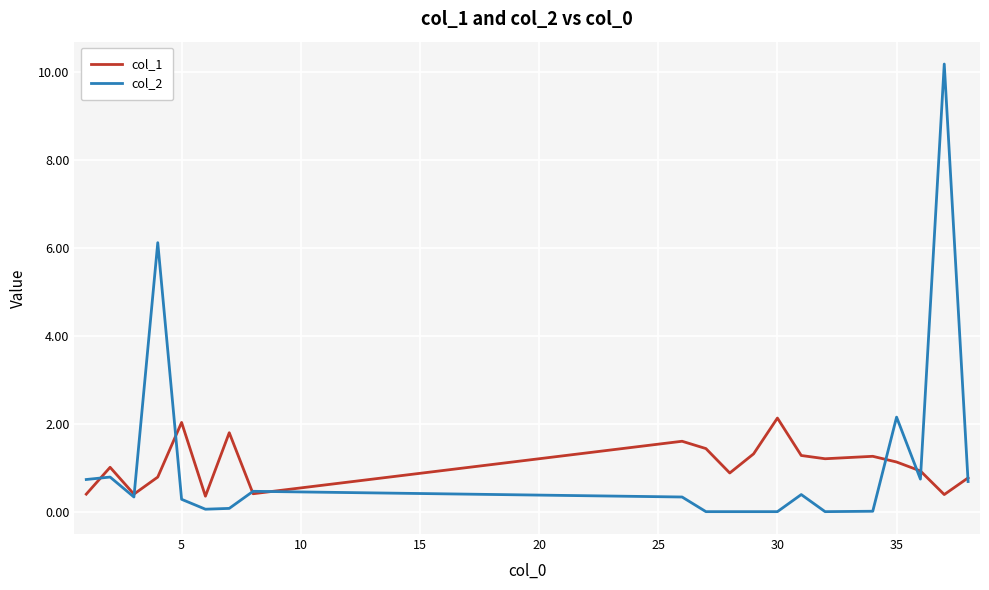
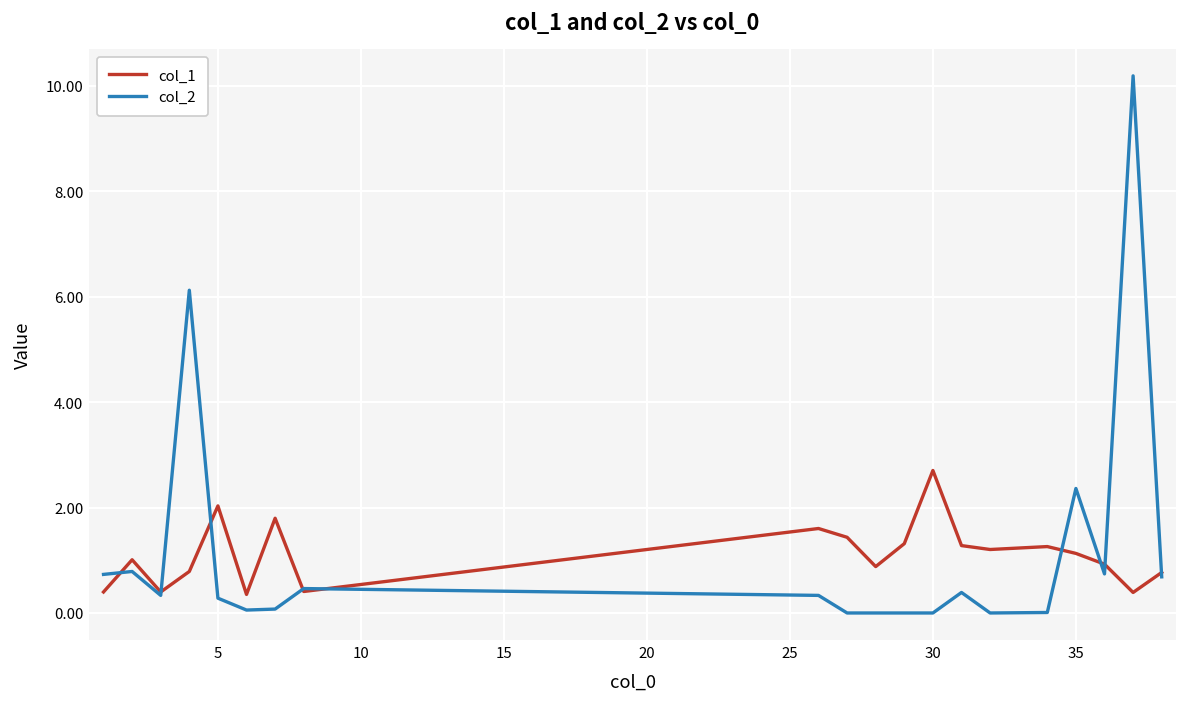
  {
    "col_1": {
      "5": 2.0,
-     "30": 2.1,
+     "30": 2.7,
      "35": 1.1
    },
    "col_2": {
      "5": 0.3,
      "30": 0.0,
-     "35": 2.2
+     "35": 2.4
    }
  }
